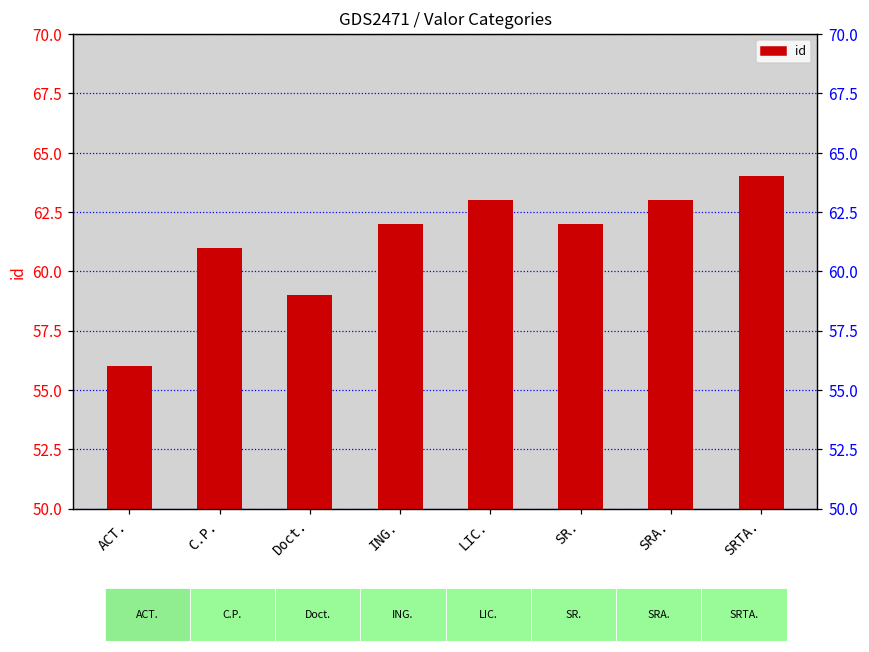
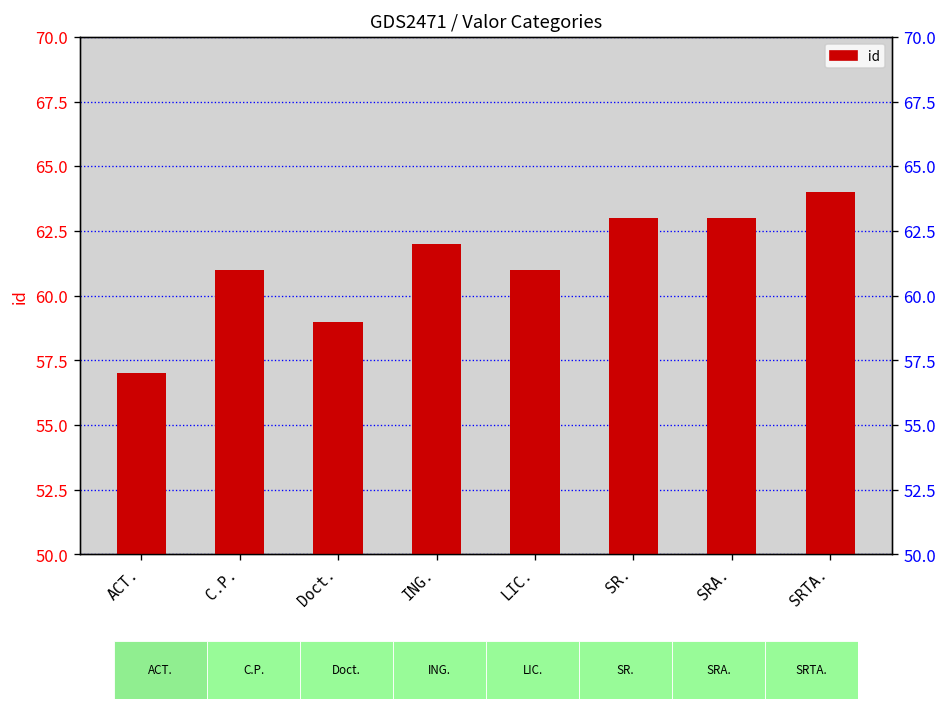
  {
-   "ACT.": 56,
+   "ACT.": 57,
    "C.P.": 61,
    "Doct.": 59,
    "ING.": 62,
-   "LIC.": 63,
-   "SR.": 62,
+   "LIC.": 61,
+   "SR.": 63,
    "SRA.": 63,
    "SRTA.": 64
  }
